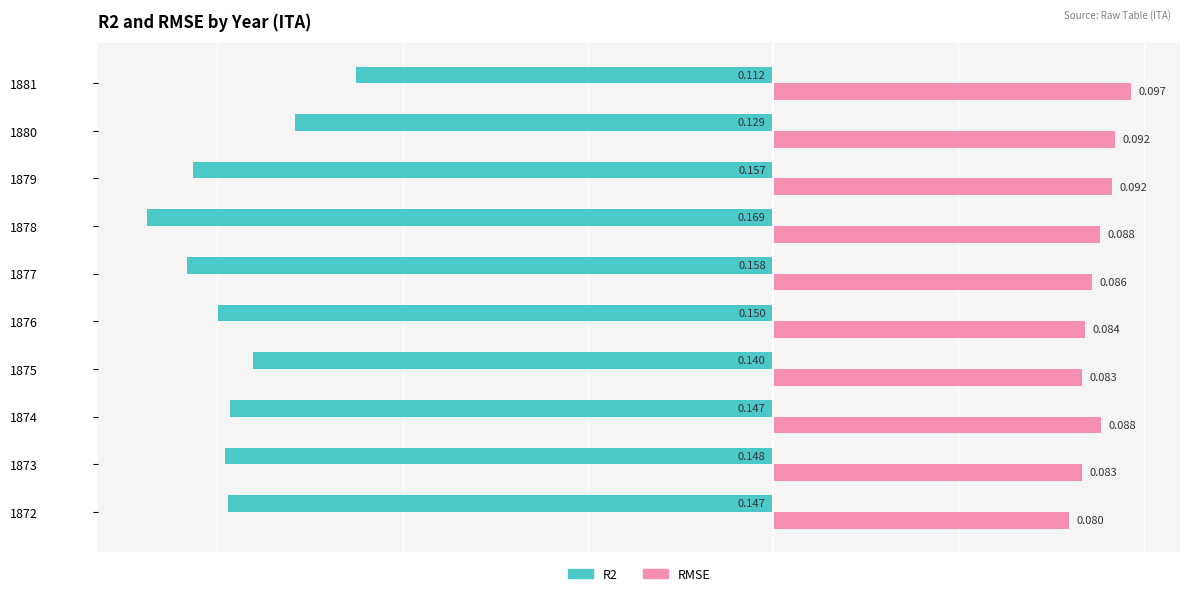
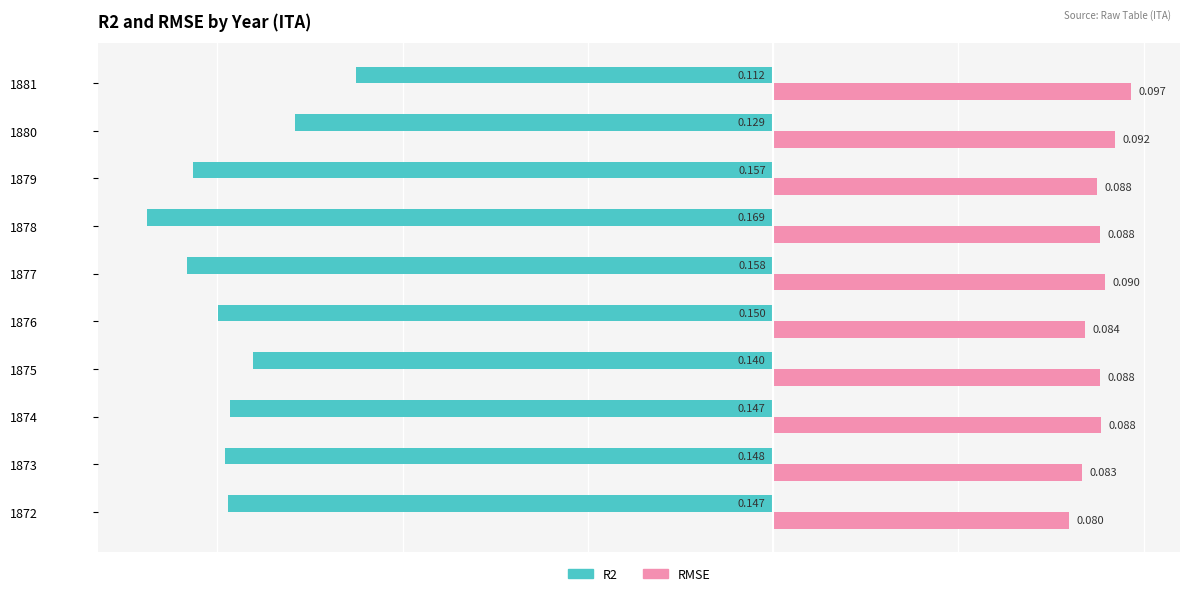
  {
    "RMSE": {
      "1881": 0.097,
      "1880": 0.092,
-     "1879": 0.092,
+     "1879": 0.088,
      "1878": 0.088,
-     "1877": 0.086,
+     "1877": 0.090,
      "1876": 0.084,
-     "1875": 0.083,
+     "1875": 0.088,
      "1874": 0.088,
      "1873": 0.083,
      "1872": 0.080
    }
  }
